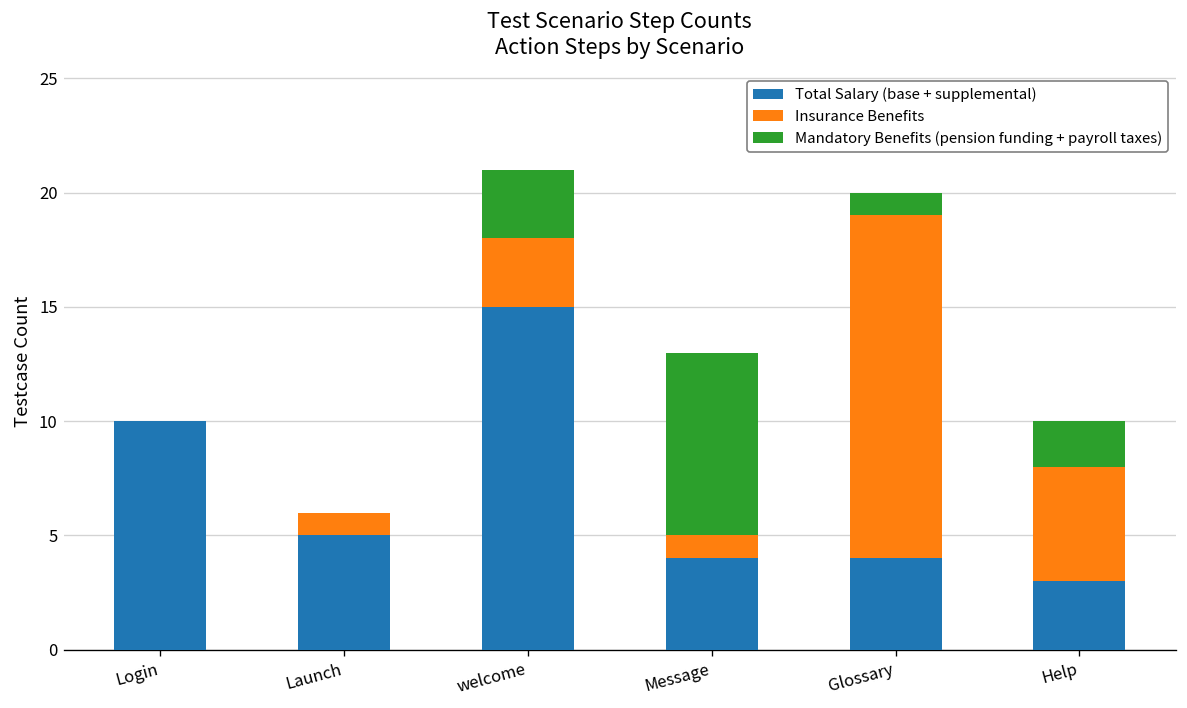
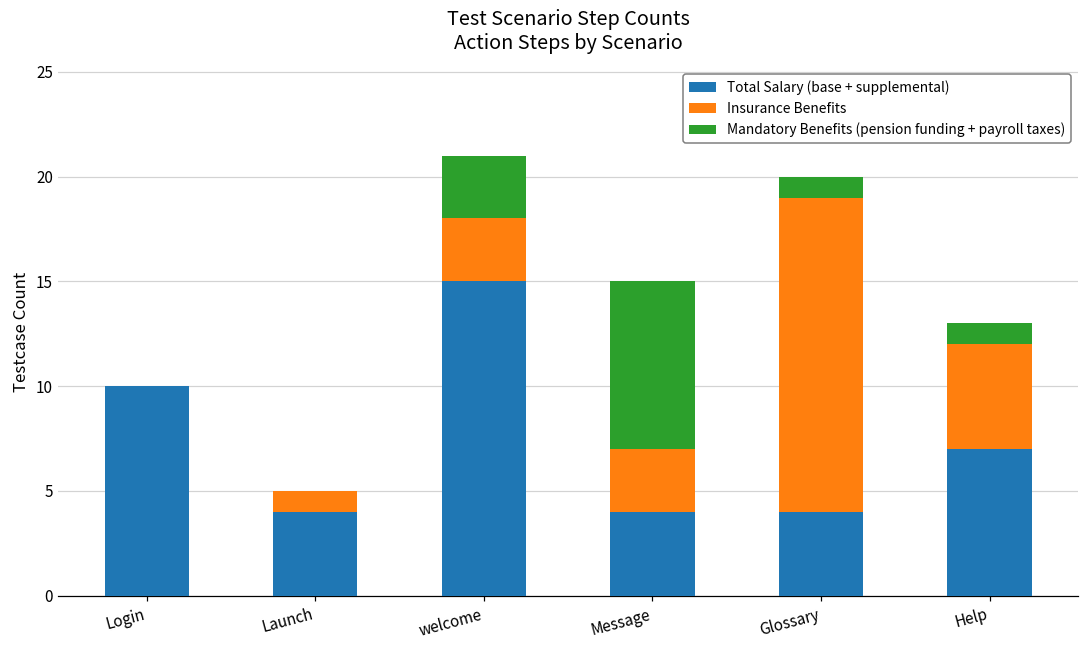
  {
    "Total Salary (base + supplemental)": {
      "Login": 10,
-     "Launch": 5,
+     "Launch": 4,
      "welcome": 15,
      "Message": 4,
      "Glossary": 4,
-     "Help": 3
+     "Help": 7
    },
    "Insurance Benefits": {
      "Login": 0,
      "Launch": 1,
      "welcome": 3,
-     "Message": 1,
+     "Message": 3,
      "Glossary": 15,
      "Help": 5
    },
    "Mandatory Benefits (pension funding + payroll taxes)": {
      "Login": 0,
      "Launch": 0,
      "welcome": 3,
      "Message": 8,
      "Glossary": 1,
-     "Help": 2
+     "Help": 1
    }
  }
